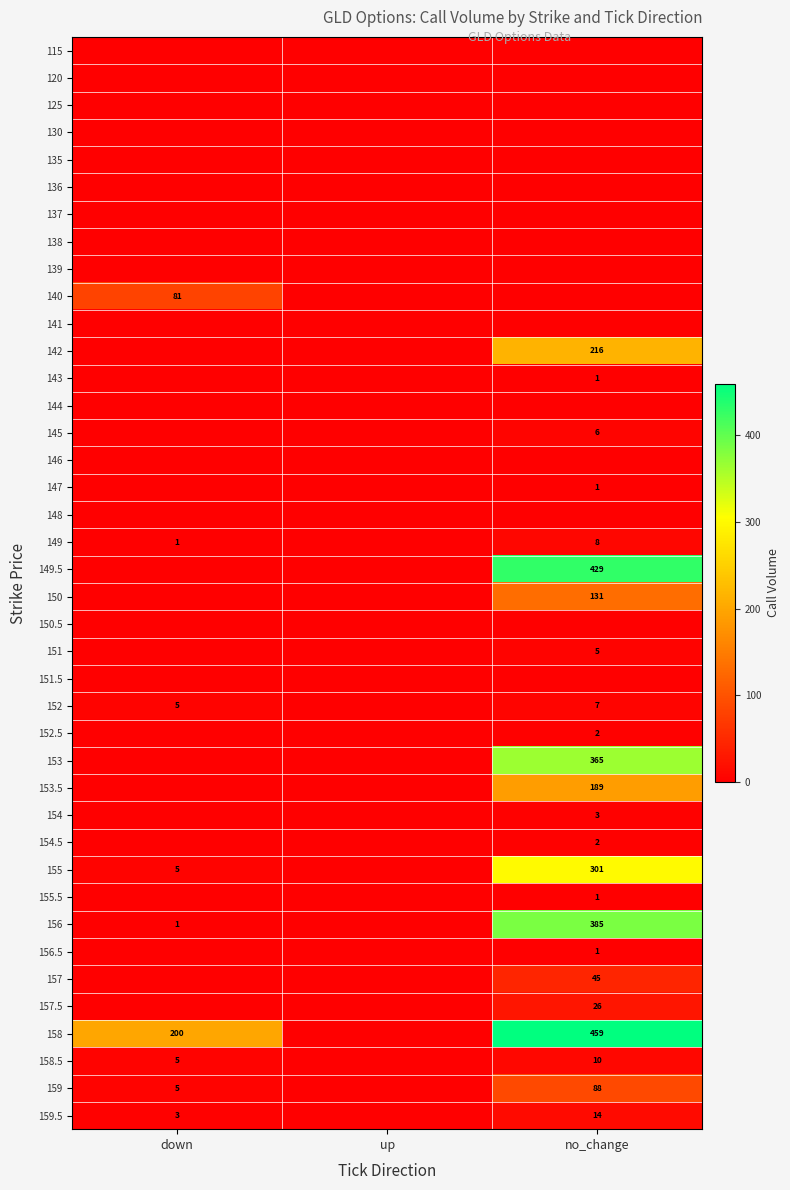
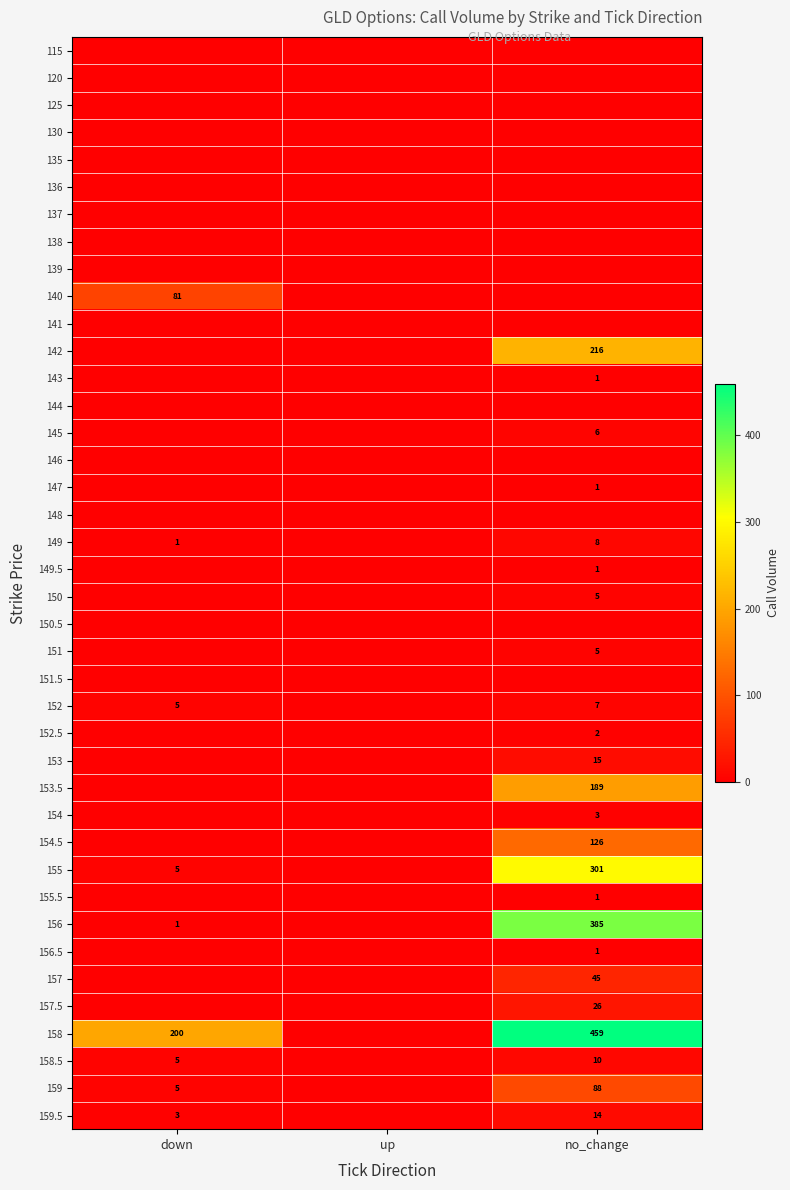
  {
    "140": {
      "down": 81
    },
    "142": {
      "no_change": 216
    },
    "143": {
      "no_change": 1
    },
    "145": {
      "no_change": 6
    },
    "147": {
      "no_change": 1
    },
    "149": {
      "down": 1,
      "no_change": 8
    },
    "149.5": {
-     "no_change": 429
+     "no_change": 1
    },
    "150": {
-     "no_change": 131
+     "no_change": 5
    },
    "151": {
      "no_change": 5
    },
    "152": {
      "down": 5,
      "no_change": 7
    },
    "152.5": {
      "no_change": 2
    },
    "153": {
-     "no_change": 365
+     "no_change": 15
    },
    "153.5": {
      "no_change": 189
    },
    "154": {
      "no_change": 3
    },
    "154.5": {
-     "no_change": 2
+     "no_change": 126
    },
    "155": {
      "down": 5,
      "no_change": 301
    },
    "155.5": {
      "no_change": 1
    },
    "156": {
      "down": 1,
      "no_change": 385
    },
    "156.5": {
      "no_change": 1
    },
    "157": {
      "no_change": 45
    },
    "157.5": {
      "no_change": 26
    },
    "158": {
      "down": 200,
      "no_change": 459
    },
    "158.5": {
      "down": 5,
      "no_change": 10
    },
    "159": {
      "down": 5,
      "no_change": 88
    },
    "159.5": {
      "down": 3,
      "no_change": 14
    }
  }
